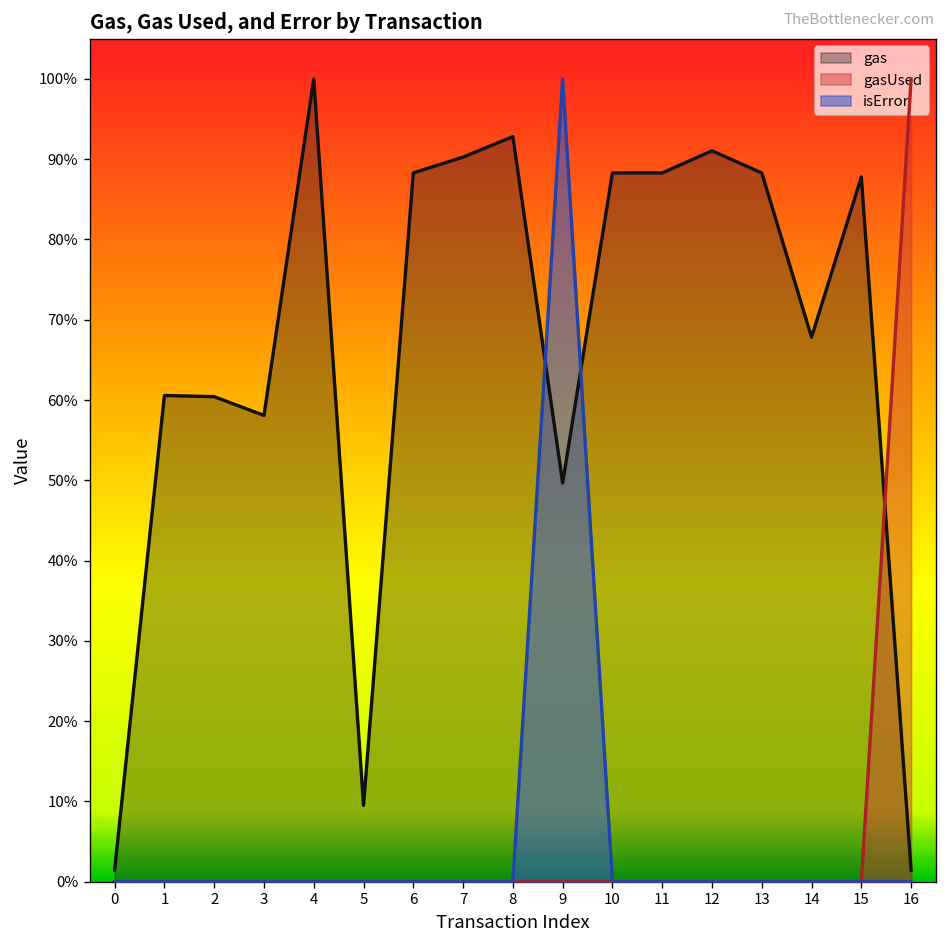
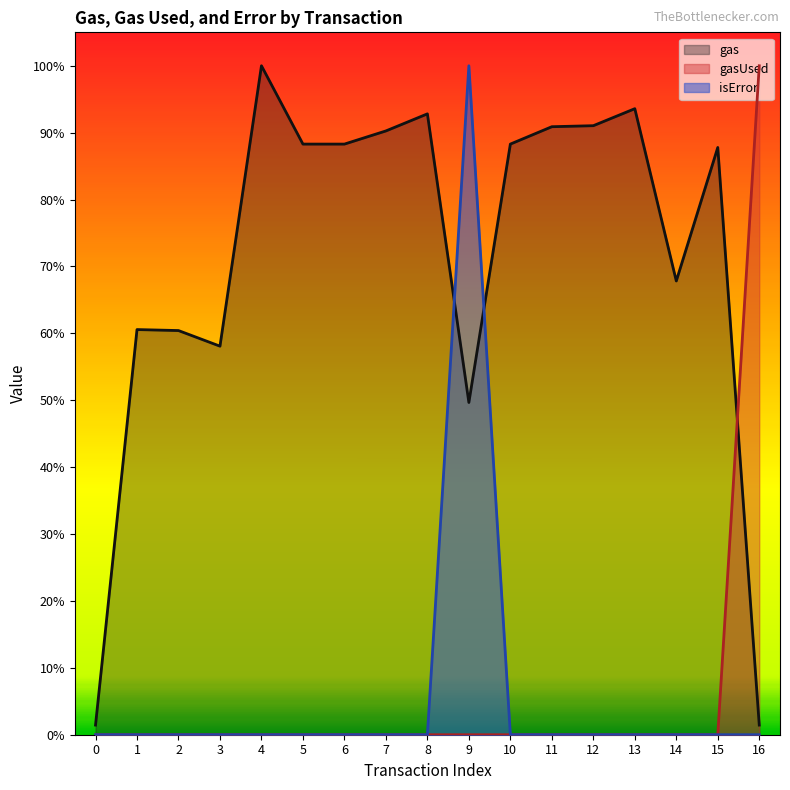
  {
    "gas": {
      "0": "1%",
      "1": "61%",
      "2": "60%",
      "3": "58%",
      "4": "100%",
-     "5": "9%",
+     "5": "88%",
      "6": "88%",
      "7": "90%",
      "8": "93%",
      "9": "50%",
      "10": "88%",
-     "11": "88%",
+     "11": "91%",
      "12": "91%",
-     "13": "88%",
+     "13": "94%",
      "14": "68%",
      "15": "88%",
      "16": "1%"
    },
    "gasUsed": {
      "9": "0%"
    },
    "isError": {
      "9": "100%",
      "16": "0%"
    }
  }
